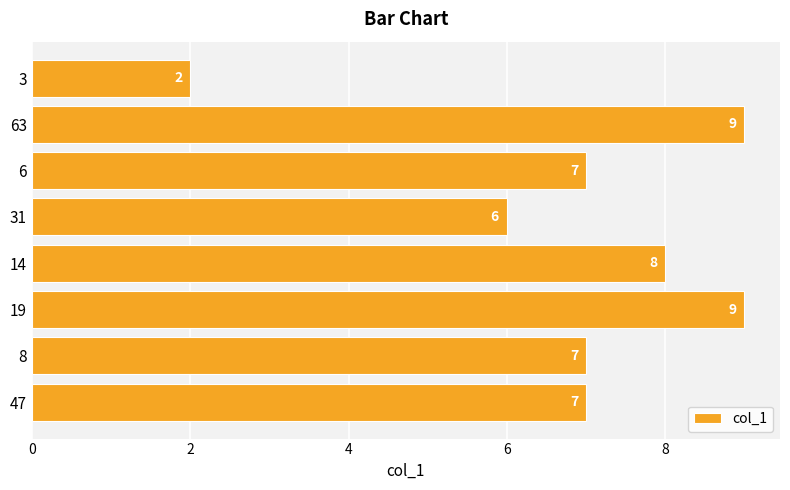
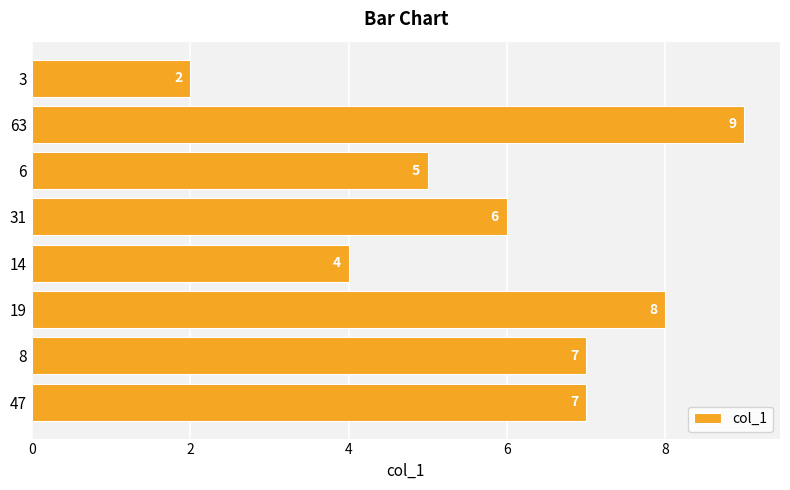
  {
    "3": 2,
    "63": 9,
-   "6": 7,
+   "6": 5,
    "31": 6,
-   "14": 8,
-   "19": 9,
+   "14": 4,
+   "19": 8,
    "8": 7,
    "47": 7
  }
